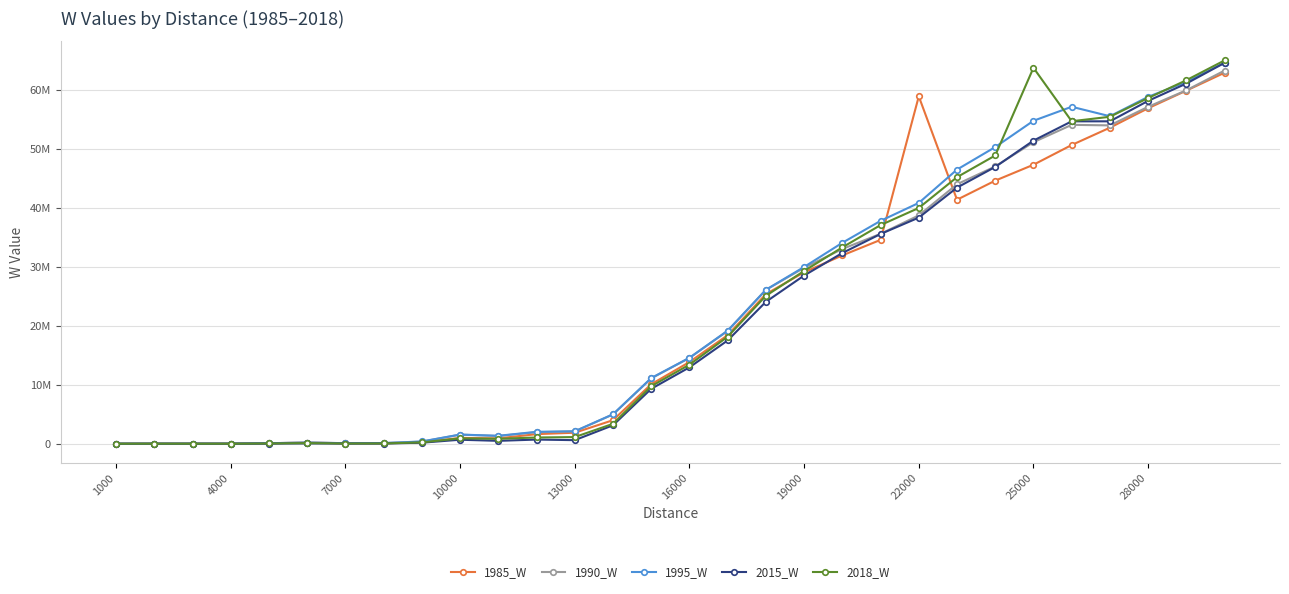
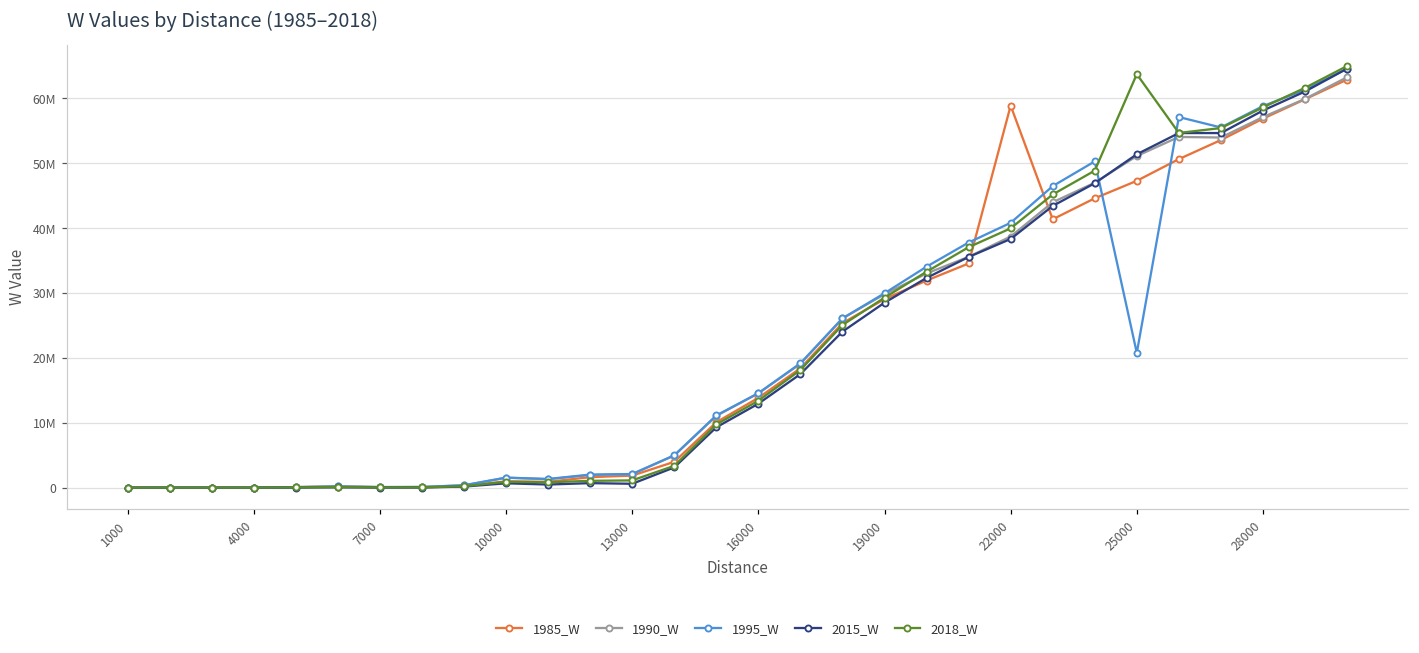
  {
    "1985_W": {
      "16000": 14000000,
      "22000": 59000000,
      "25000": 47000000
    },
    "1995_W": {
      "22000": 41000000,
-     "25000": 55000000
+     "25000": 21000000
    },
    "2015_W": {
      "13000": 1000000,
      "16000": 13000000,
      "19000": 29000000,
      "28000": 58000000
    },
    "2018_W": {
      "13000": 1000000,
      "16000": 13000000,
      "22000": 40000000,
      "25000": 64000000
    }
  }
